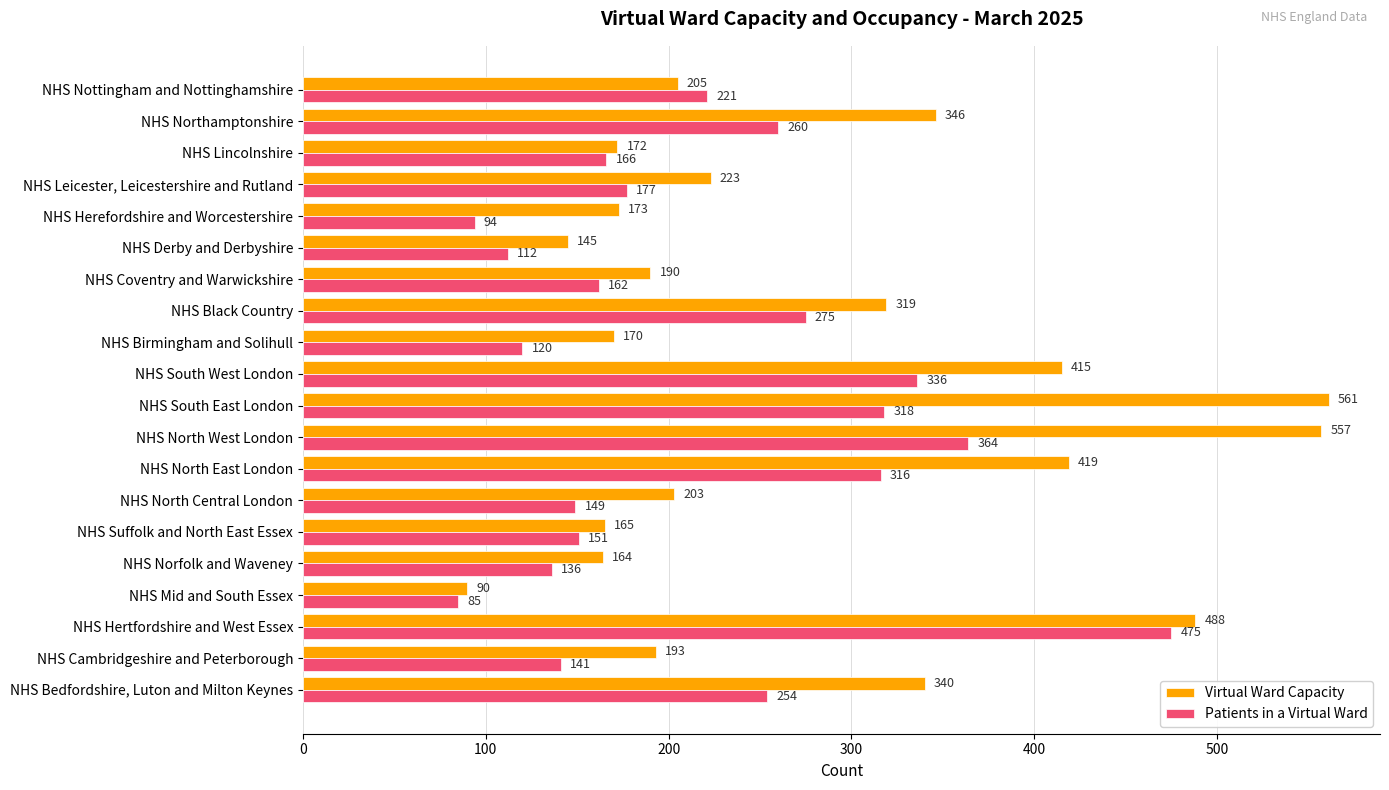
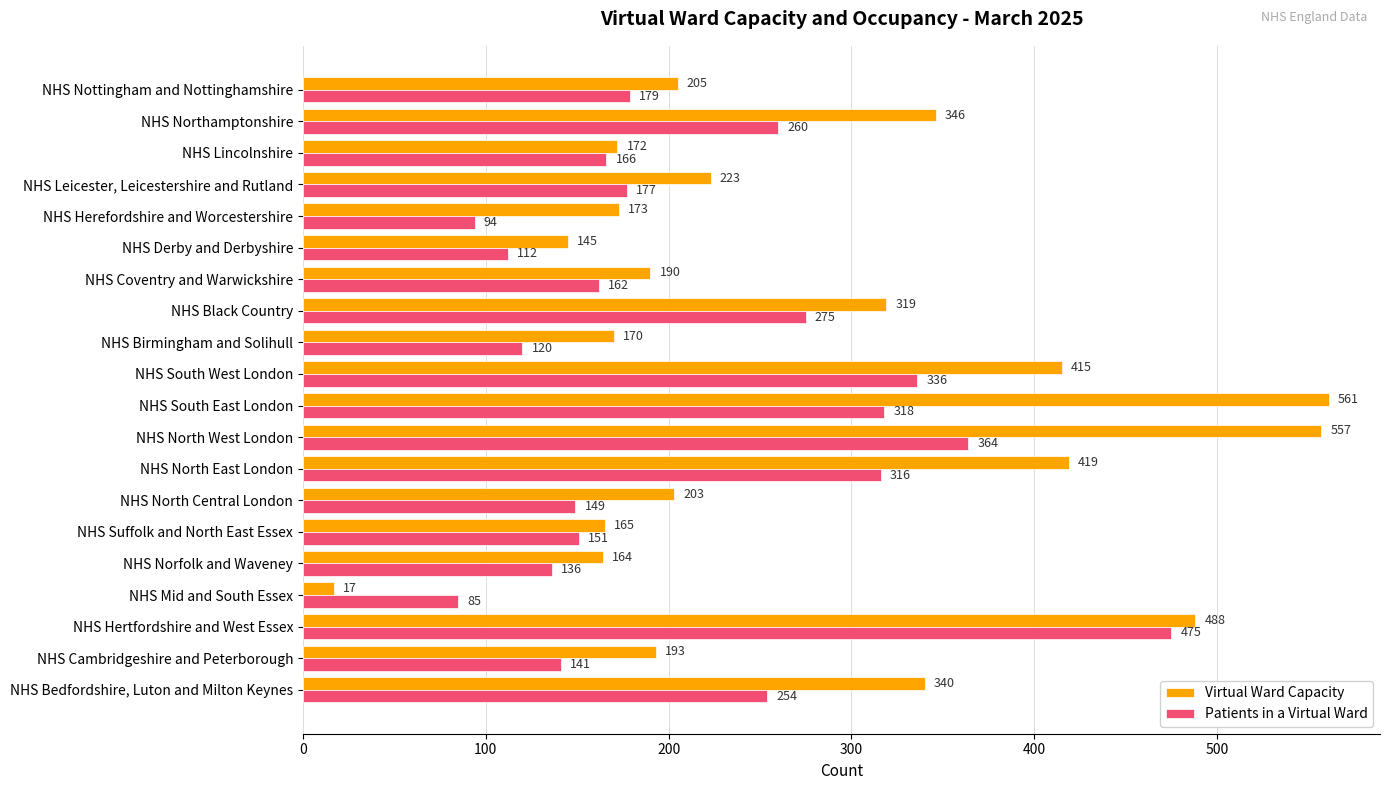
  {
    "Virtual Ward Capacity": {
      "NHS Nottingham and Nottinghamshire": 205,
      "NHS Northamptonshire": 346,
      "NHS Lincolnshire": 172,
      "NHS Leicester, Leicestershire and Rutland": 223,
      "NHS Herefordshire and Worcestershire": 173,
      "NHS Derby and Derbyshire": 145,
      "NHS Coventry and Warwickshire": 190,
      "NHS Black Country": 319,
      "NHS Birmingham and Solihull": 170,
      "NHS South West London": 415,
      "NHS South East London": 561,
      "NHS North West London": 557,
      "NHS North East London": 419,
      "NHS North Central London": 203,
      "NHS Suffolk and North East Essex": 165,
      "NHS Norfolk and Waveney": 164,
-     "NHS Mid and South Essex": 90,
+     "NHS Mid and South Essex": 17,
      "NHS Hertfordshire and West Essex": 488,
      "NHS Cambridgeshire and Peterborough": 193,
      "NHS Bedfordshire, Luton and Milton Keynes": 340
    },
    "Patients in a Virtual Ward": {
-     "NHS Nottingham and Nottinghamshire": 221,
+     "NHS Nottingham and Nottinghamshire": 179,
      "NHS Northamptonshire": 260,
      "NHS Lincolnshire": 166,
      "NHS Leicester, Leicestershire and Rutland": 177,
      "NHS Herefordshire and Worcestershire": 94,
      "NHS Derby and Derbyshire": 112,
      "NHS Coventry and Warwickshire": 162,
      "NHS Black Country": 275,
      "NHS Birmingham and Solihull": 120,
      "NHS South West London": 336,
      "NHS South East London": 318,
      "NHS North West London": 364,
      "NHS North East London": 316,
      "NHS North Central London": 149,
      "NHS Suffolk and North East Essex": 151,
      "NHS Norfolk and Waveney": 136,
      "NHS Mid and South Essex": 85,
      "NHS Hertfordshire and West Essex": 475,
      "NHS Cambridgeshire and Peterborough": 141,
      "NHS Bedfordshire, Luton and Milton Keynes": 254
    }
  }
